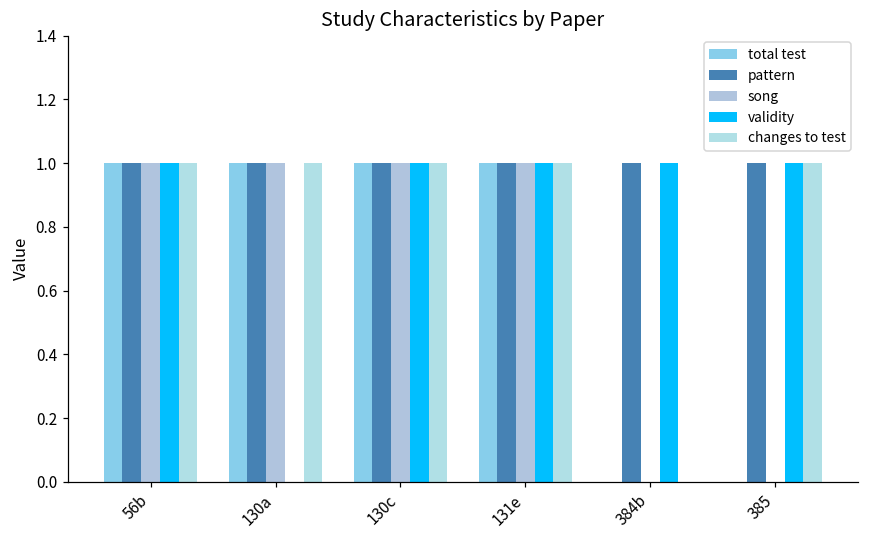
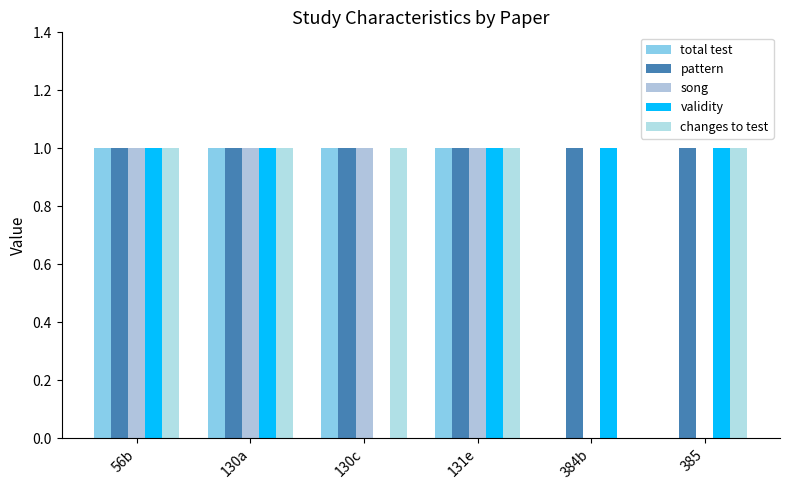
  {
    "pattern": {
      "56b": 1,
      "130a": 1,
      "130c": 1,
      "131e": 1,
      "384b": 1,
      "385": 1
    },
    "validity": {
      "56b": 1,
-     "130a": 0,
-     "130c": 1,
+     "130a": 1,
+     "130c": 0,
      "131e": 1,
      "384b": 1,
      "385": 1
    }
  }
